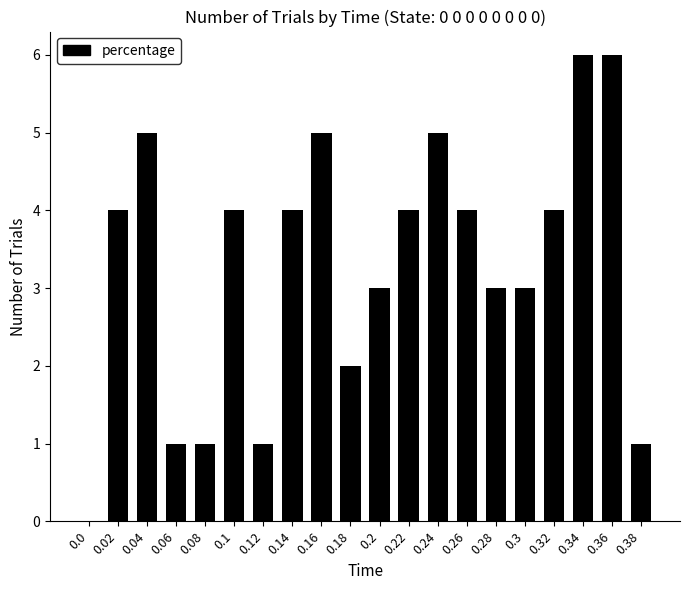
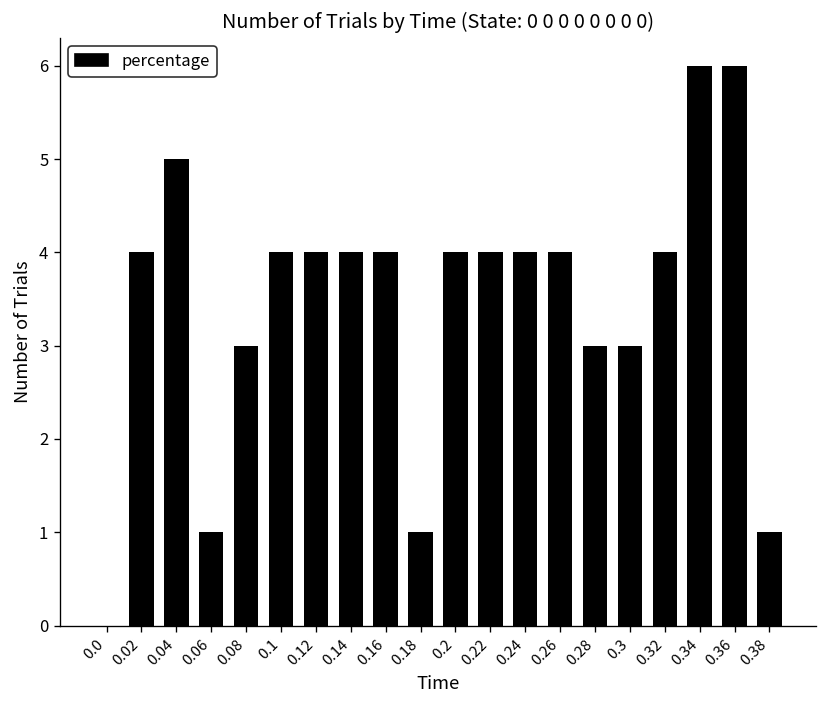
  {
    "0.0": 0,
    "0.02": 4,
    "0.04": 5,
    "0.06": 1,
-   "0.08": 1,
+   "0.08": 3,
    "0.1": 4,
-   "0.12": 1,
+   "0.12": 4,
    "0.14": 4,
-   "0.16": 5,
-   "0.18": 2,
-   "0.2": 3,
+   "0.16": 4,
+   "0.18": 1,
+   "0.2": 4,
    "0.22": 4,
-   "0.24": 5,
+   "0.24": 4,
    "0.26": 4,
    "0.28": 3,
    "0.3": 3,
    "0.32": 4,
    "0.34": 6,
    "0.36": 6,
    "0.38": 1
  }
